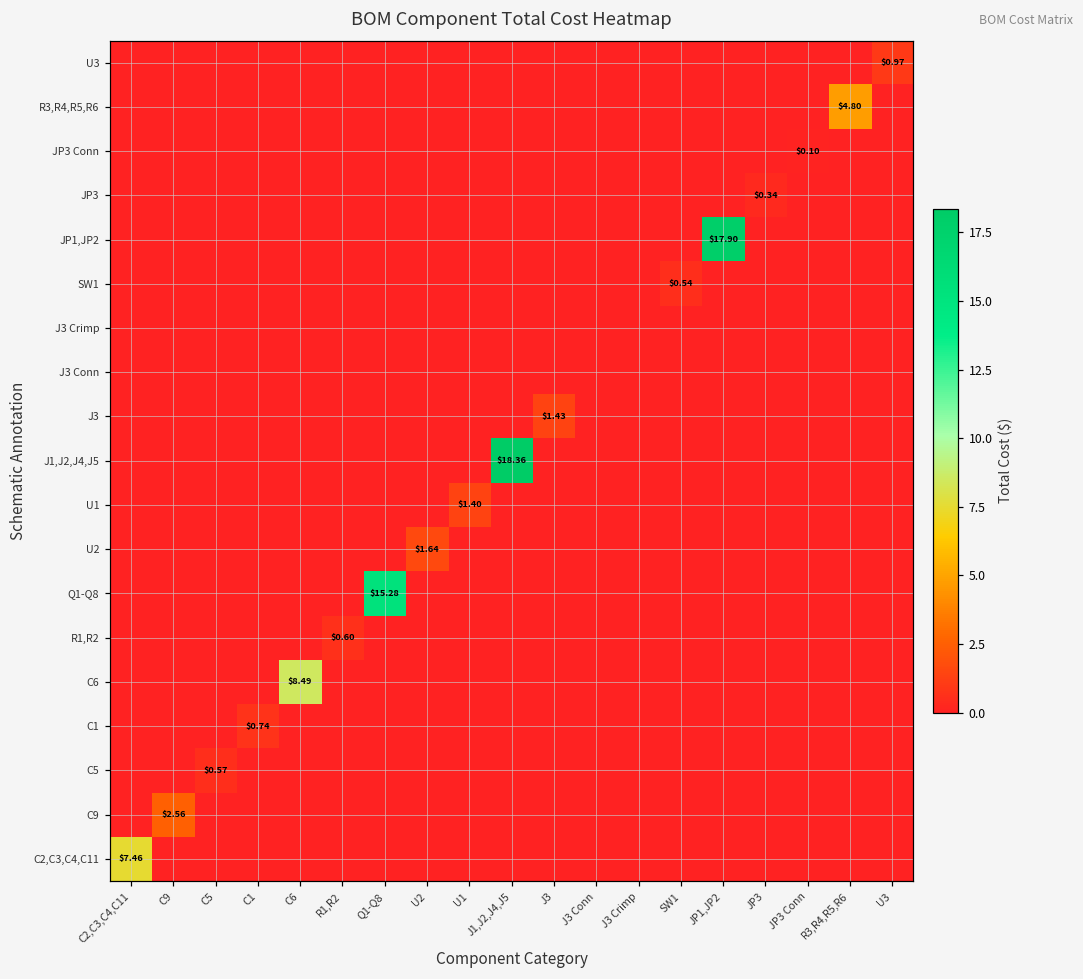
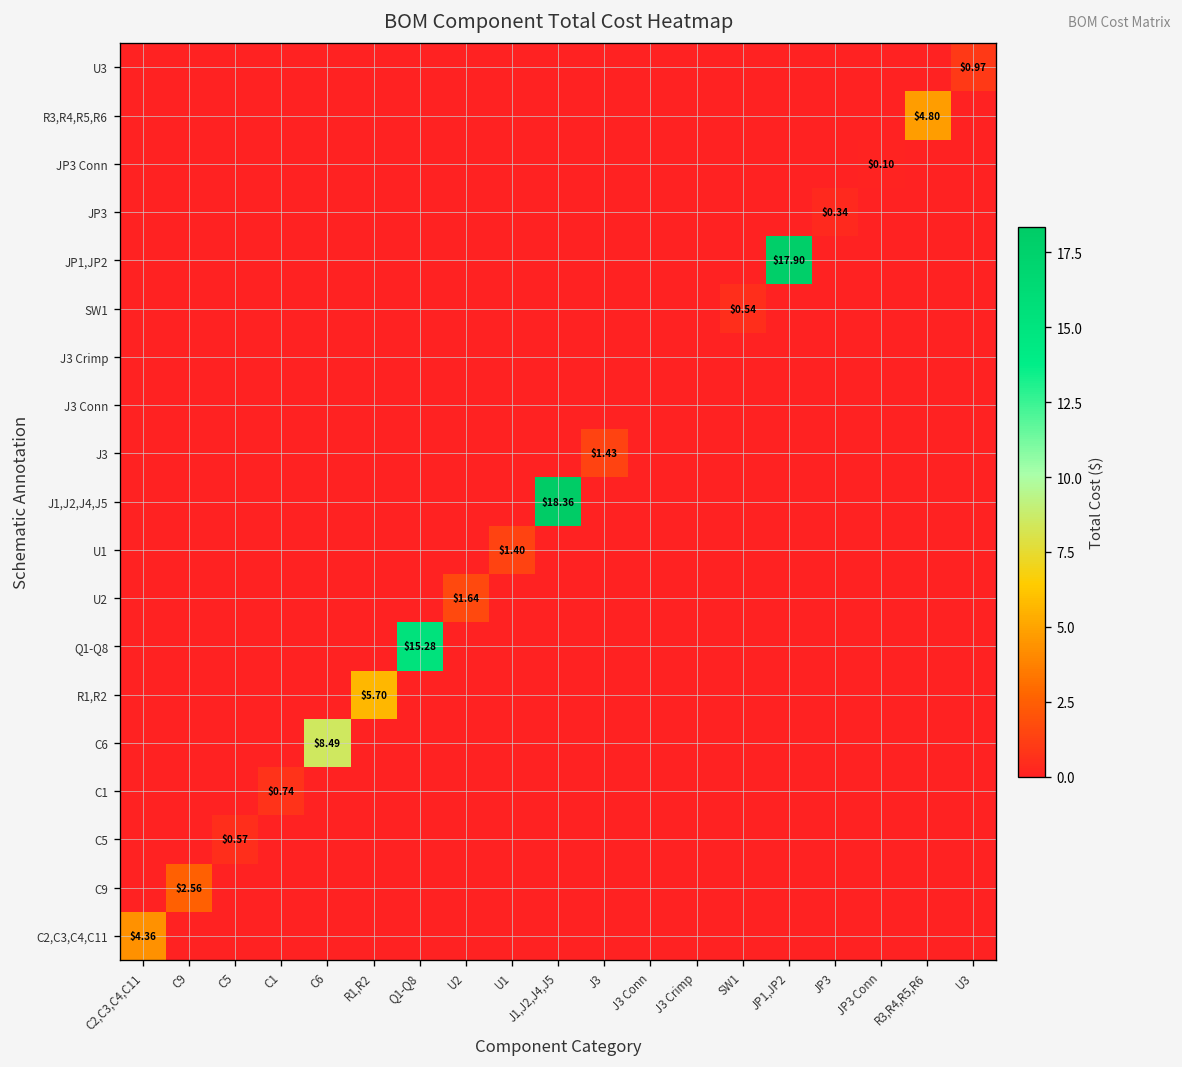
  {
    "U3": {
      "U3": "$0.97"
    },
    "R3,R4,R5,R6": {
      "R3,R4,R5,R6": "$4.80"
    },
    "JP3 Conn": {
      "JP3 Conn": "$0.10"
    },
    "JP3": {
      "JP3": "$0.34"
    },
    "JP1,JP2": {
      "JP1,JP2": "$17.90"
    },
    "SW1": {
      "SW1": "$0.54"
    },
    "J3": {
      "J3": "$1.43"
    },
    "J1,J2,J4,J5": {
      "J1,J2,J4,J5": "$18.36"
    },
    "U1": {
      "U1": "$1.40"
    },
    "U2": {
      "U2": "$1.64"
    },
    "Q1-Q8": {
      "Q1-Q8": "$15.28"
    },
    "R1,R2": {
-     "R1,R2": "$0.60"
+     "R1,R2": "$5.70"
    },
    "C6": {
      "C6": "$8.49"
    },
    "C1": {
      "C1": "$0.74"
    },
    "C5": {
      "C5": "$0.57"
    },
    "C9": {
      "C9": "$2.56"
    },
    "C2,C3,C4,C11": {
-     "C2,C3,C4,C11": "$7.46"
+     "C2,C3,C4,C11": "$4.36"
    }
  }
